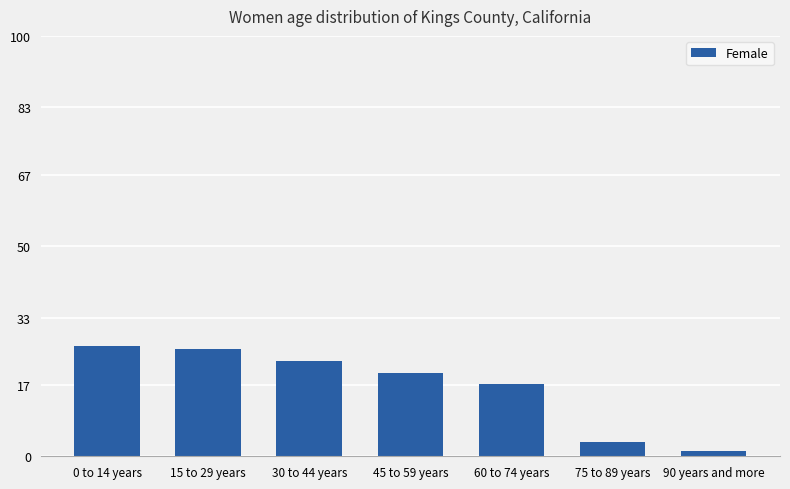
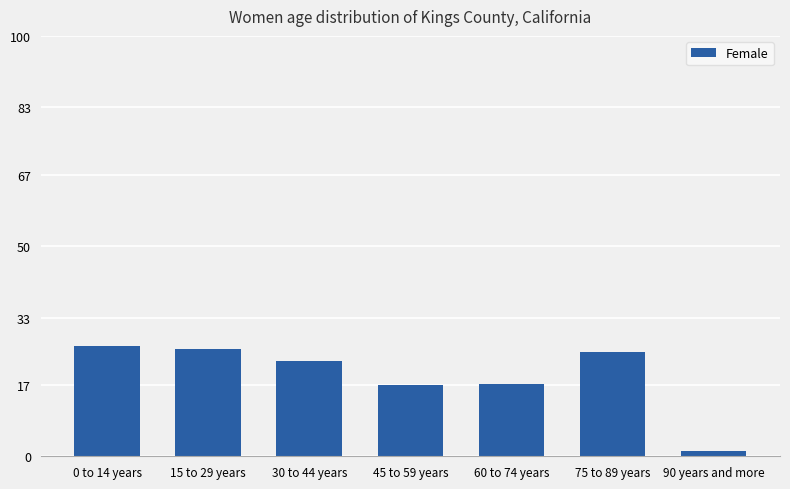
  {
    "0 to 14 years": 26,
    "15 to 29 years": 26,
    "30 to 44 years": 23,
-   "45 to 59 years": 20,
+   "45 to 59 years": 17,
    "60 to 74 years": 17,
-   "75 to 89 years": 3,
+   "75 to 89 years": 25,
    "90 years and more": 1
  }
